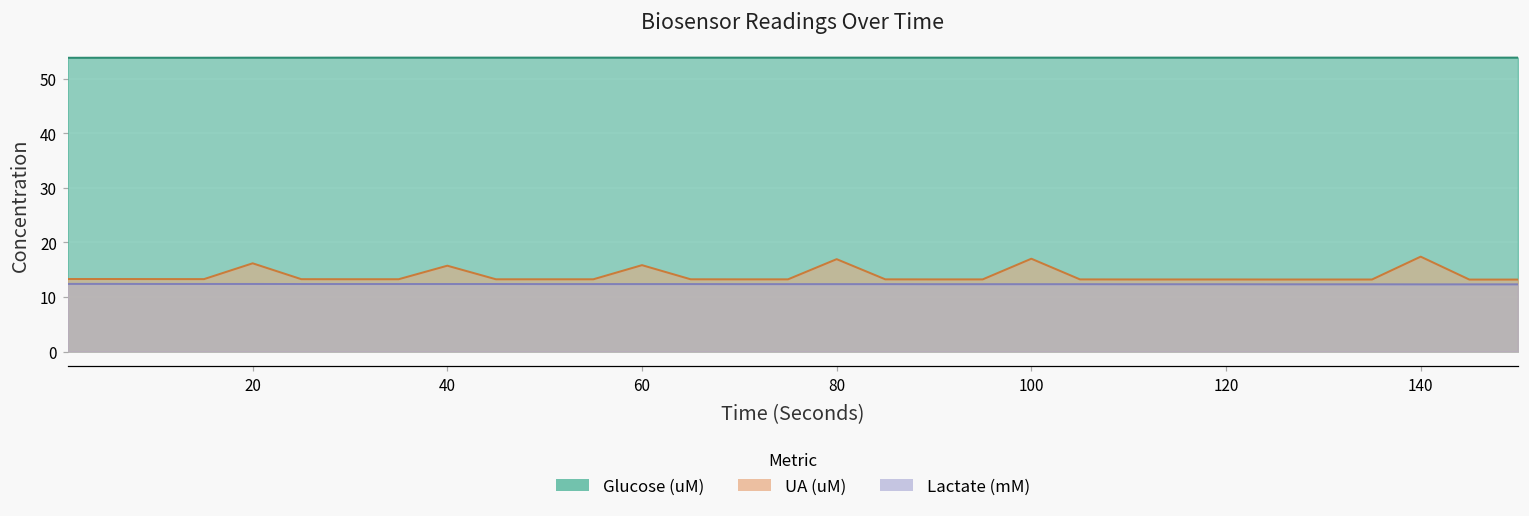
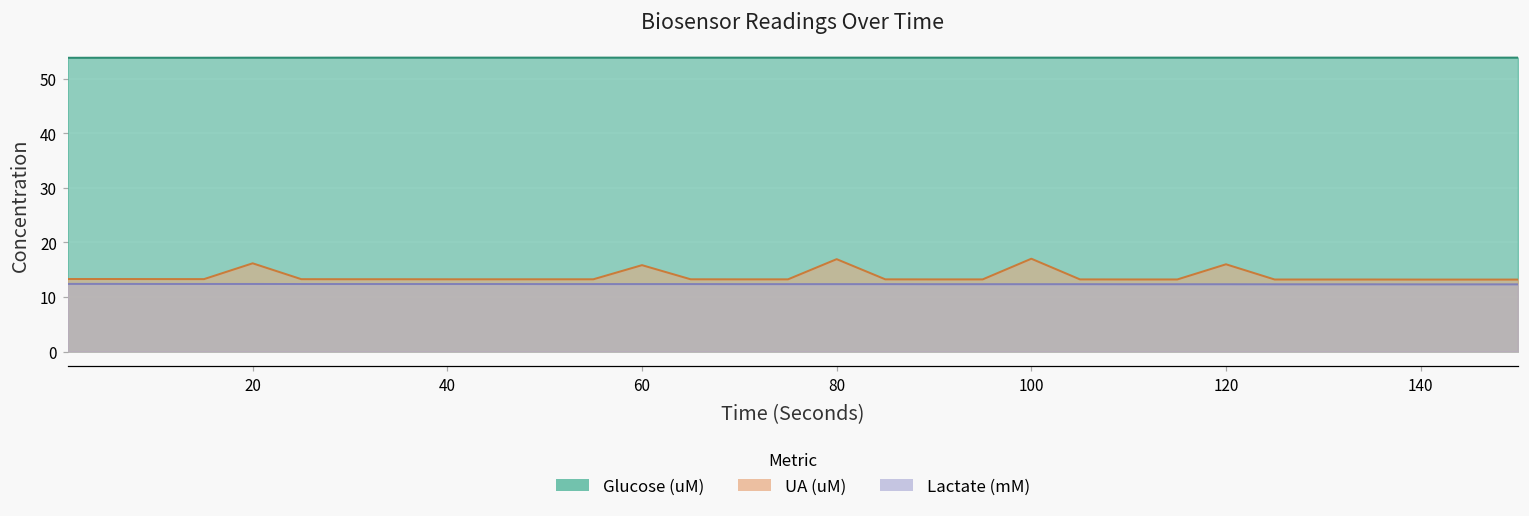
  {
    "Glucose (uM)": {
      "20": 54,
      "40": 54,
      "60": 54,
      "80": 54,
      "100": 54,
      "120": 54,
      "140": 54
    },
    "UA (uM)": {
      "20": 16,
-     "40": 16,
+     "40": 13,
      "60": 16,
      "80": 17,
      "100": 17,
-     "120": 13,
-     "140": 17
+     "120": 16,
+     "140": 13
    },
    "Lactate (mM)": {
      "20": 12,
      "40": 12,
      "60": 12,
      "80": 12,
      "100": 12,
      "120": 12,
      "140": 12
    }
  }
